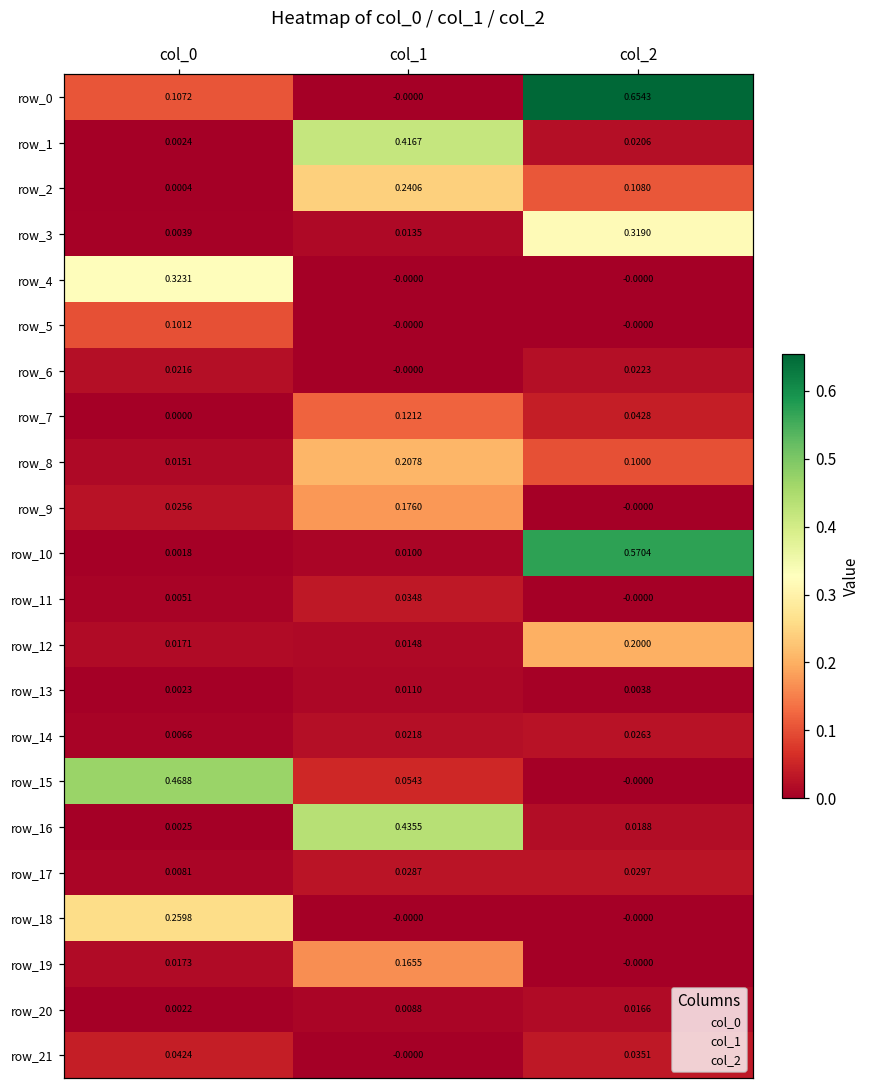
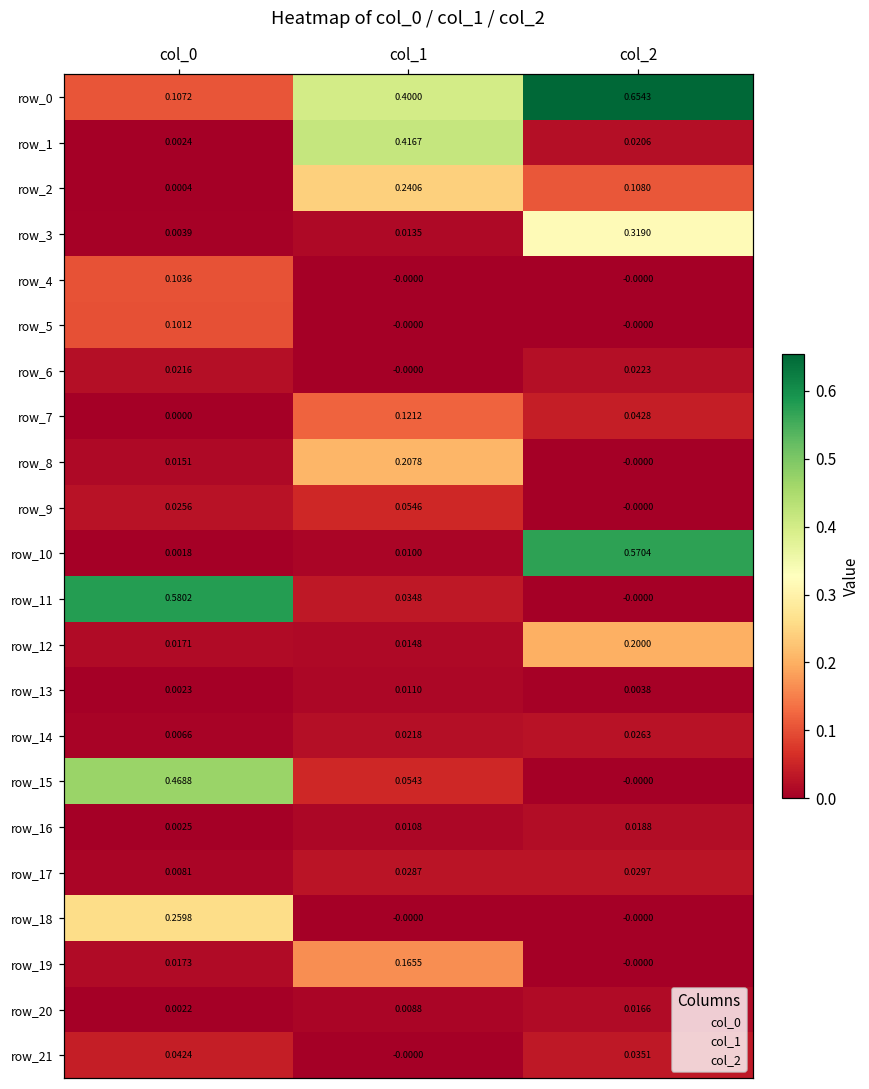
  {
    "row_0": {
      "col_0": 0.1072,
-     "col_1": -0.0000,
+     "col_1": 0.4000,
      "col_2": 0.6543
    },
    "row_1": {
      "col_0": 0.0024,
      "col_1": 0.4167,
      "col_2": 0.0206
    },
    "row_2": {
      "col_0": 0.0004,
      "col_1": 0.2406,
      "col_2": 0.1080
    },
    "row_3": {
      "col_0": 0.0039,
      "col_1": 0.0135,
      "col_2": 0.3190
    },
    "row_4": {
-     "col_0": 0.3231,
+     "col_0": 0.1036,
      "col_1": -0.0000,
      "col_2": -0.0000
    },
    "row_5": {
      "col_0": 0.1012,
      "col_1": -0.0000,
      "col_2": -0.0000
    },
    "row_6": {
      "col_0": 0.0216,
      "col_1": -0.0000,
      "col_2": 0.0223
    },
    "row_7": {
      "col_0": 0.0000,
      "col_1": 0.1212,
      "col_2": 0.0428
    },
    "row_8": {
      "col_0": 0.0151,
      "col_1": 0.2078,
-     "col_2": 0.1000
+     "col_2": -0.0000
    },
    "row_9": {
      "col_0": 0.0256,
-     "col_1": 0.1760,
+     "col_1": 0.0546,
      "col_2": -0.0000
    },
    "row_10": {
      "col_0": 0.0018,
      "col_1": 0.0100,
      "col_2": 0.5704
    },
    "row_11": {
-     "col_0": 0.0051,
+     "col_0": 0.5802,
      "col_1": 0.0348,
      "col_2": -0.0000
    },
    "row_12": {
      "col_0": 0.0171,
      "col_1": 0.0148,
      "col_2": 0.2000
    },
    "row_13": {
      "col_0": 0.0023,
      "col_1": 0.0110,
      "col_2": 0.0038
    },
    "row_14": {
      "col_0": 0.0066,
      "col_1": 0.0218,
      "col_2": 0.0263
    },
    "row_15": {
      "col_0": 0.4688,
      "col_1": 0.0543,
      "col_2": -0.0000
    },
    "row_16": {
      "col_0": 0.0025,
-     "col_1": 0.4355,
+     "col_1": 0.0108,
      "col_2": 0.0188
    },
    "row_17": {
      "col_0": 0.0081,
      "col_1": 0.0287,
      "col_2": 0.0297
    },
    "row_18": {
      "col_0": 0.2598,
      "col_1": -0.0000,
      "col_2": -0.0000
    },
    "row_19": {
      "col_0": 0.0173,
      "col_1": 0.1655,
      "col_2": -0.0000
    },
    "row_20": {
      "col_0": 0.0022,
      "col_1": 0.0088,
      "col_2": 0.0166
    },
    "row_21": {
      "col_0": 0.0424,
      "col_1": -0.0000,
      "col_2": 0.0351
    }
  }
